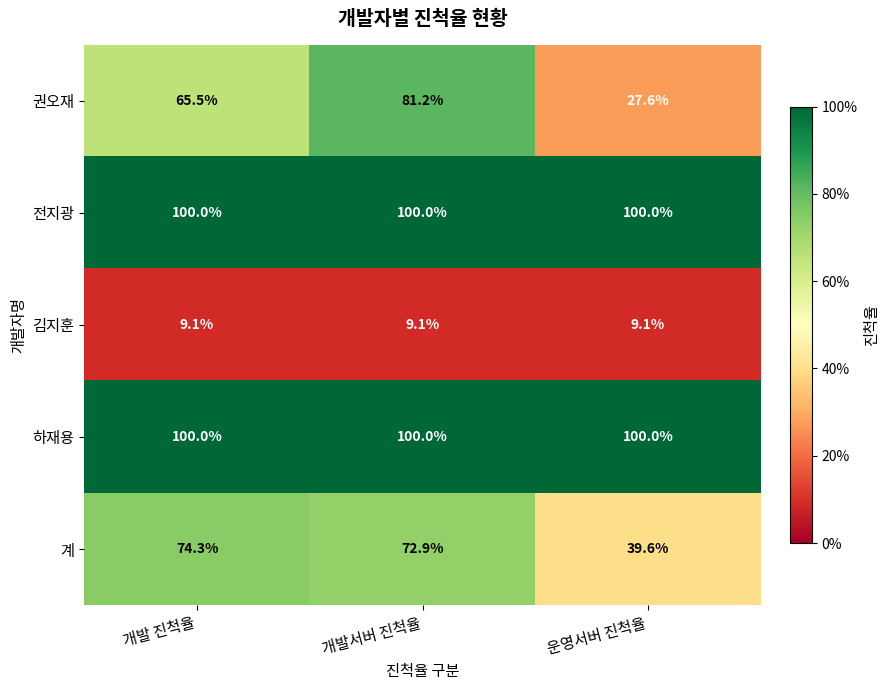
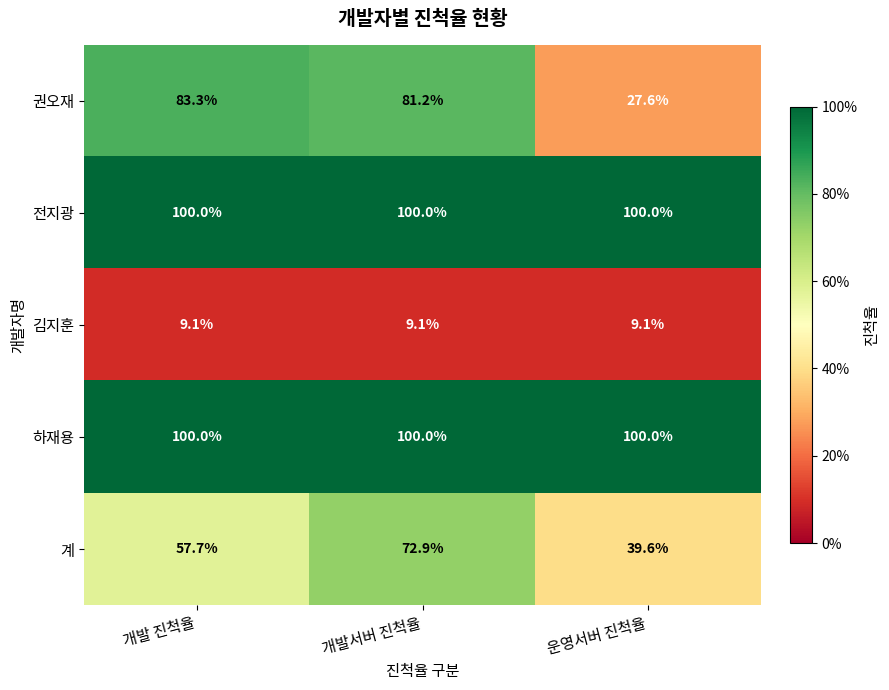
  {
    "권오재": {
-     "개발 진척율": "65.5%",
+     "개발 진척율": "83.3%",
      "개발서버 진척율": "81.2%",
      "운영서버 진척율": "27.6%"
    },
    "전지광": {
      "개발 진척율": "100.0%",
      "개발서버 진척율": "100.0%",
      "운영서버 진척율": "100.0%"
    },
    "김지훈": {
      "개발 진척율": "9.1%",
      "개발서버 진척율": "9.1%",
      "운영서버 진척율": "9.1%"
    },
    "하재용": {
      "개발 진척율": "100.0%",
      "개발서버 진척율": "100.0%",
      "운영서버 진척율": "100.0%"
    },
    "계": {
-     "개발 진척율": "74.3%",
+     "개발 진척율": "57.7%",
      "개발서버 진척율": "72.9%",
      "운영서버 진척율": "39.6%"
    }
  }
